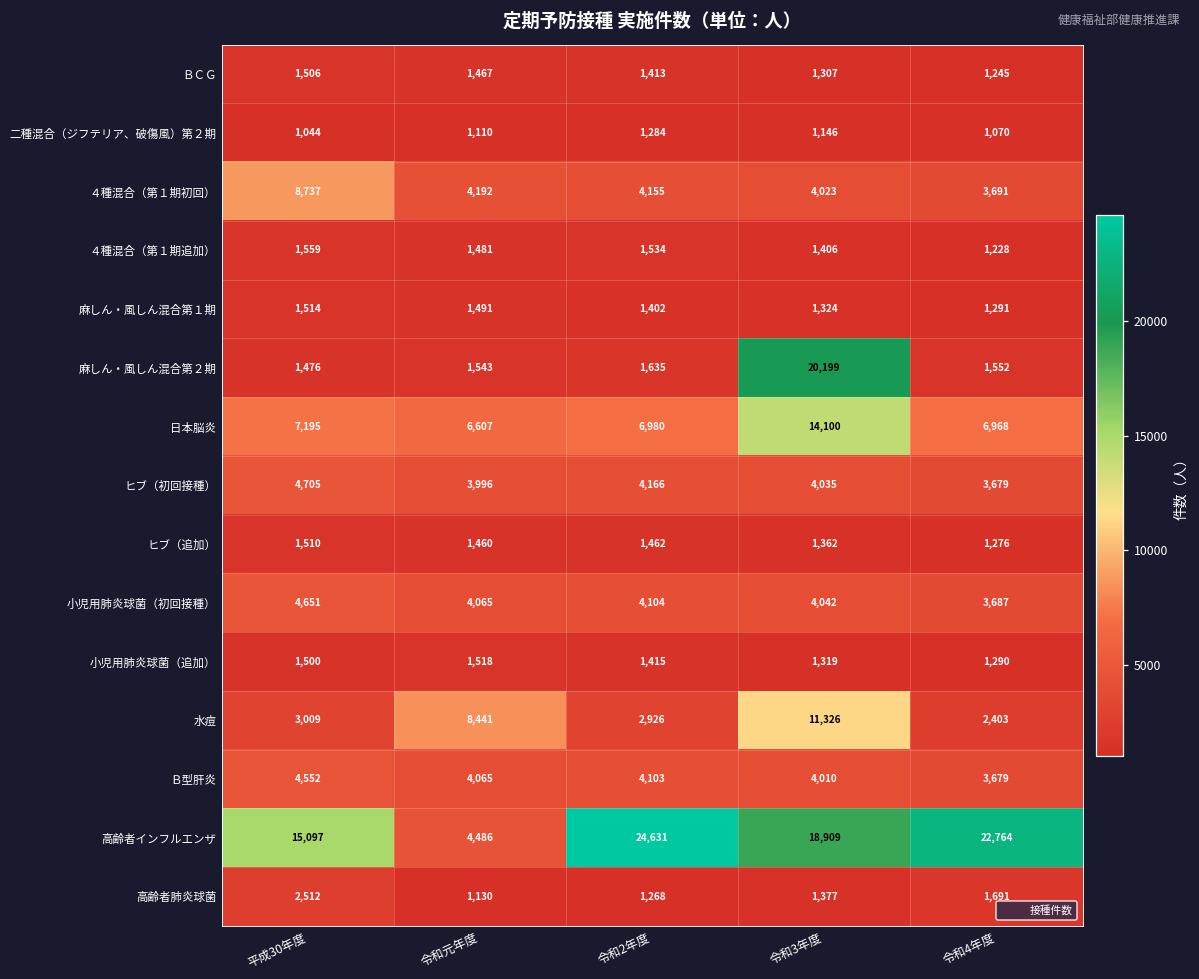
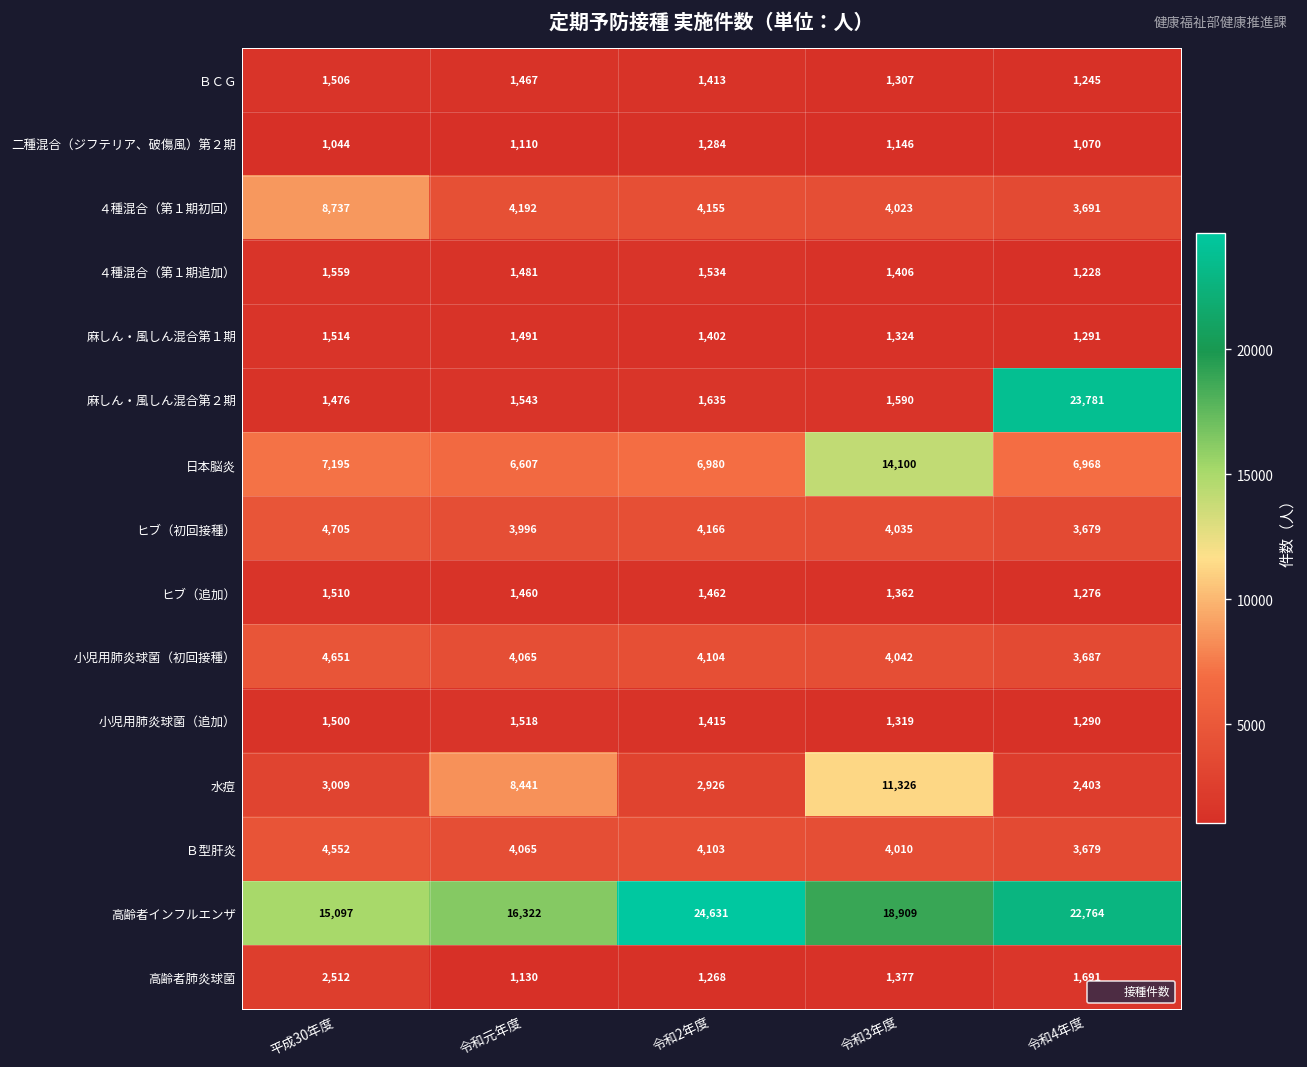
  {
    "ＢＣＧ": {
      "平成30年度": "1,506",
      "令和元年度": "1,467",
      "令和2年度": "1,413",
      "令和3年度": "1,307",
      "令和4年度": "1,245"
    },
    "二種混合（ジフテリア、破傷風）第２期": {
      "平成30年度": "1,044",
      "令和元年度": "1,110",
      "令和2年度": "1,284",
      "令和3年度": "1,146",
      "令和4年度": "1,070"
    },
    "４種混合（第１期初回）": {
      "平成30年度": "8,737",
      "令和元年度": "4,192",
      "令和2年度": "4,155",
      "令和3年度": "4,023",
      "令和4年度": "3,691"
    },
    "４種混合（第１期追加）": {
      "平成30年度": "1,559",
      "令和元年度": "1,481",
      "令和2年度": "1,534",
      "令和3年度": "1,406",
      "令和4年度": "1,228"
    },
    "麻しん・風しん混合第１期": {
      "平成30年度": "1,514",
      "令和元年度": "1,491",
      "令和2年度": "1,402",
      "令和3年度": "1,324",
      "令和4年度": "1,291"
    },
    "麻しん・風しん混合第２期": {
      "平成30年度": "1,476",
      "令和元年度": "1,543",
      "令和2年度": "1,635",
-     "令和3年度": "20,199",
-     "令和4年度": "1,552"
+     "令和3年度": "1,590",
+     "令和4年度": "23,781"
    },
    "日本脳炎": {
      "平成30年度": "7,195",
      "令和元年度": "6,607",
      "令和2年度": "6,980",
      "令和3年度": "14,100",
      "令和4年度": "6,968"
    },
    "ヒブ（初回接種）": {
      "平成30年度": "4,705",
      "令和元年度": "3,996",
      "令和2年度": "4,166",
      "令和3年度": "4,035",
      "令和4年度": "3,679"
    },
    "ヒブ（追加）": {
      "平成30年度": "1,510",
      "令和元年度": "1,460",
      "令和2年度": "1,462",
      "令和3年度": "1,362",
      "令和4年度": "1,276"
    },
    "小児用肺炎球菌（初回接種）": {
      "平成30年度": "4,651",
      "令和元年度": "4,065",
      "令和2年度": "4,104",
      "令和3年度": "4,042",
      "令和4年度": "3,687"
    },
    "小児用肺炎球菌（追加）": {
      "平成30年度": "1,500",
      "令和元年度": "1,518",
      "令和2年度": "1,415",
      "令和3年度": "1,319",
      "令和4年度": "1,290"
    },
    "水痘": {
      "平成30年度": "3,009",
      "令和元年度": "8,441",
      "令和2年度": "2,926",
      "令和3年度": "11,326",
      "令和4年度": "2,403"
    },
    "Ｂ型肝炎": {
      "平成30年度": "4,552",
      "令和元年度": "4,065",
      "令和2年度": "4,103",
      "令和3年度": "4,010",
      "令和4年度": "3,679"
    },
    "高齢者インフルエンザ": {
      "平成30年度": "15,097",
-     "令和元年度": "4,486",
+     "令和元年度": "16,322",
      "令和2年度": "24,631",
      "令和3年度": "18,909",
      "令和4年度": "22,764"
    },
    "高齢者肺炎球菌": {
      "平成30年度": "2,512",
      "令和元年度": "1,130",
      "令和2年度": "1,268",
      "令和3年度": "1,377"
    }
  }
